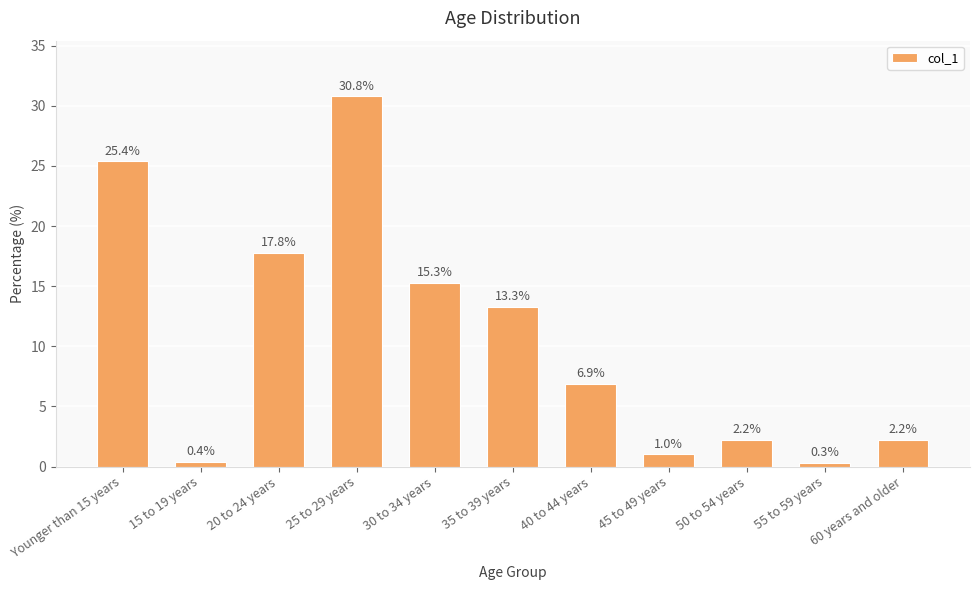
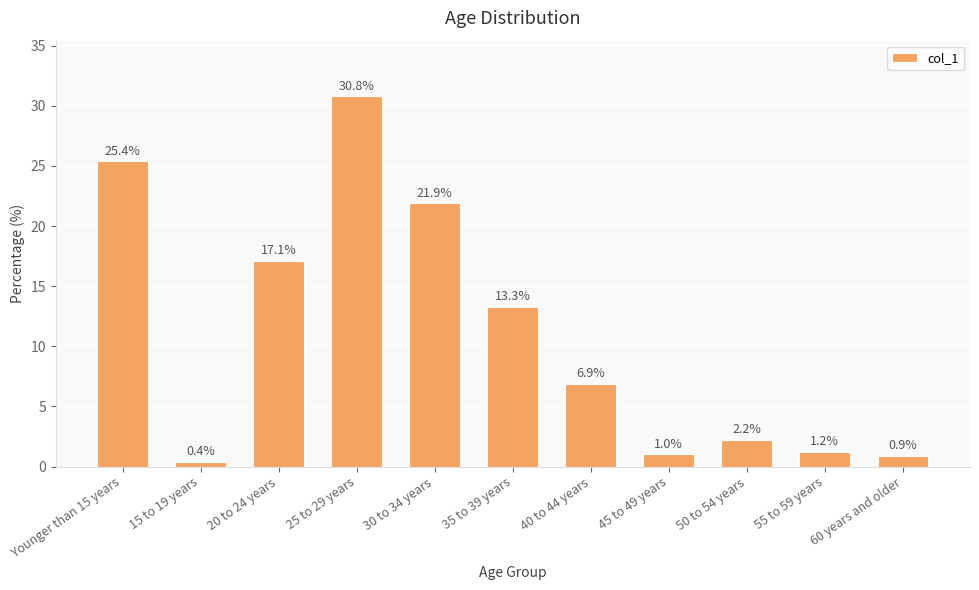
  {
    "Younger than 15 years": "25.4%",
    "15 to 19 years": "0.4%",
-   "20 to 24 years": "17.8%",
+   "20 to 24 years": "17.1%",
    "25 to 29 years": "30.8%",
-   "30 to 34 years": "15.3%",
+   "30 to 34 years": "21.9%",
    "35 to 39 years": "13.3%",
    "40 to 44 years": "6.9%",
    "45 to 49 years": "1.0%",
    "50 to 54 years": "2.2%",
-   "55 to 59 years": "0.3%",
-   "60 years and older": "2.2%"
+   "55 to 59 years": "1.2%",
+   "60 years and older": "0.9%"
  }
